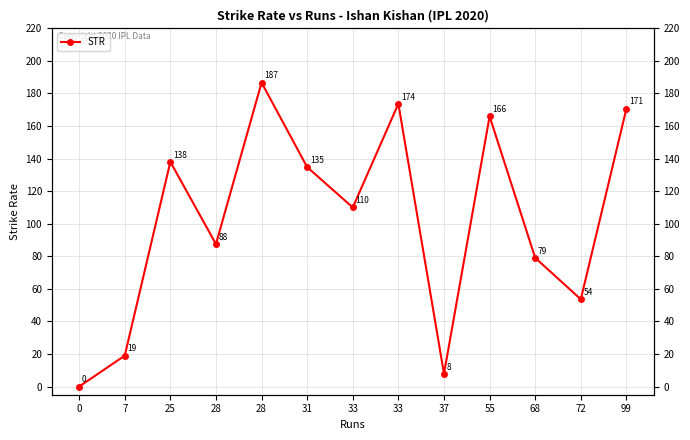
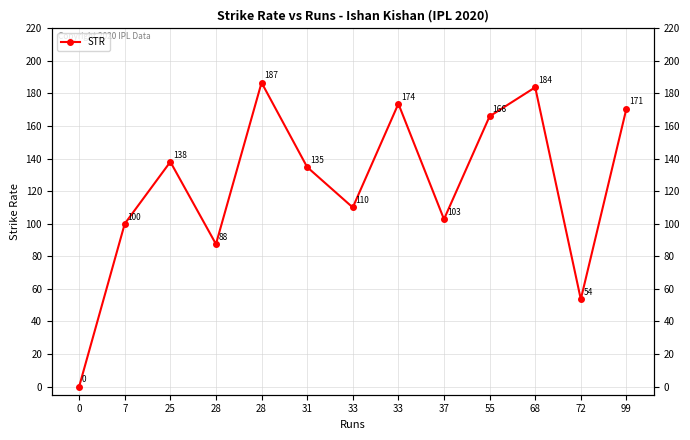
  {
    "0": 0,
-   "7": 19,
+   "7": 100,
    "25": 138,
    "31": 135,
-   "37": 8,
+   "37": 103,
    "55": 166,
-   "68": 79,
+   "68": 184,
    "72": 54,
    "99": 171
  }
